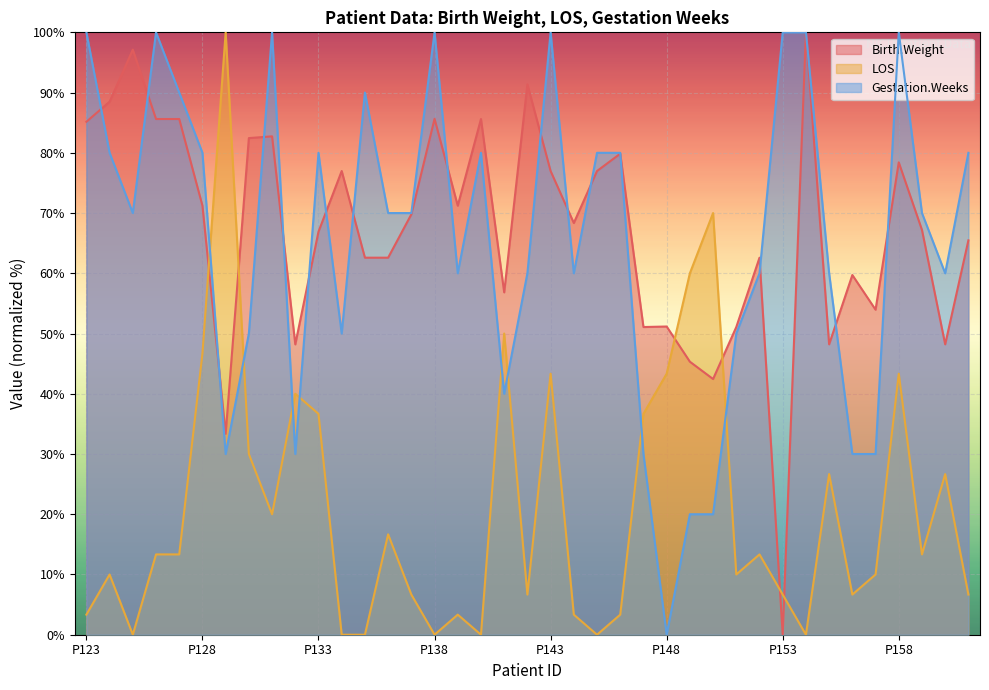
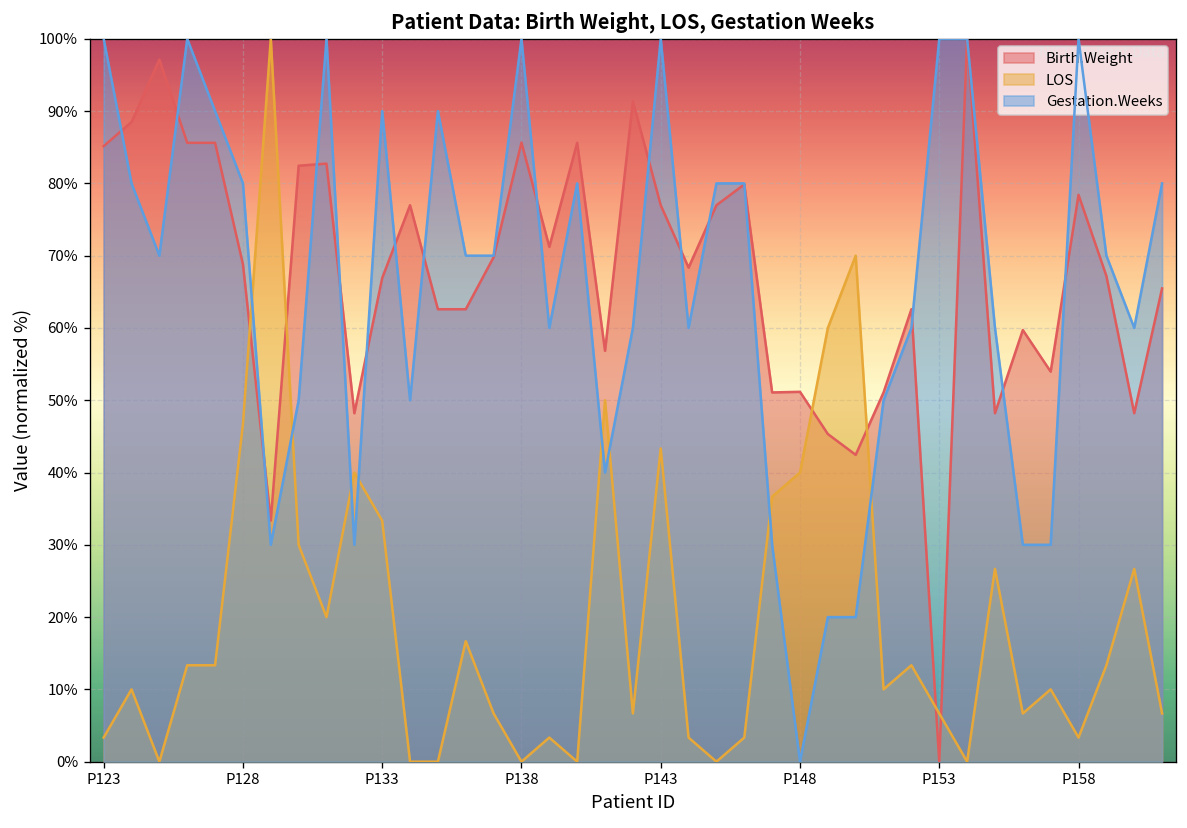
  {
    "Birth.Weight": {
      "P123": "85%",
-     "P128": "71%",
+     "P128": "69%",
      "P133": "67%",
      "P138": "86%",
      "P143": "77%",
      "P148": "51%",
      "P153": "0%",
      "P158": "78%"
    },
    "LOS": {
      "P123": "3%",
      "P128": "47%",
-     "P133": "37%",
+     "P133": "33%",
      "P138": "0%",
      "P143": "43%",
-     "P148": "43%",
+     "P148": "40%",
      "P153": "7%",
-     "P158": "43%"
+     "P158": "3%"
    },
    "Gestation.Weeks": {
      "P123": "100%",
      "P128": "80%",
-     "P133": "80%",
+     "P133": "90%",
      "P138": "100%",
      "P143": "100%",
      "P148": "0%",
      "P153": "100%",
      "P158": "100%"
    }
  }
